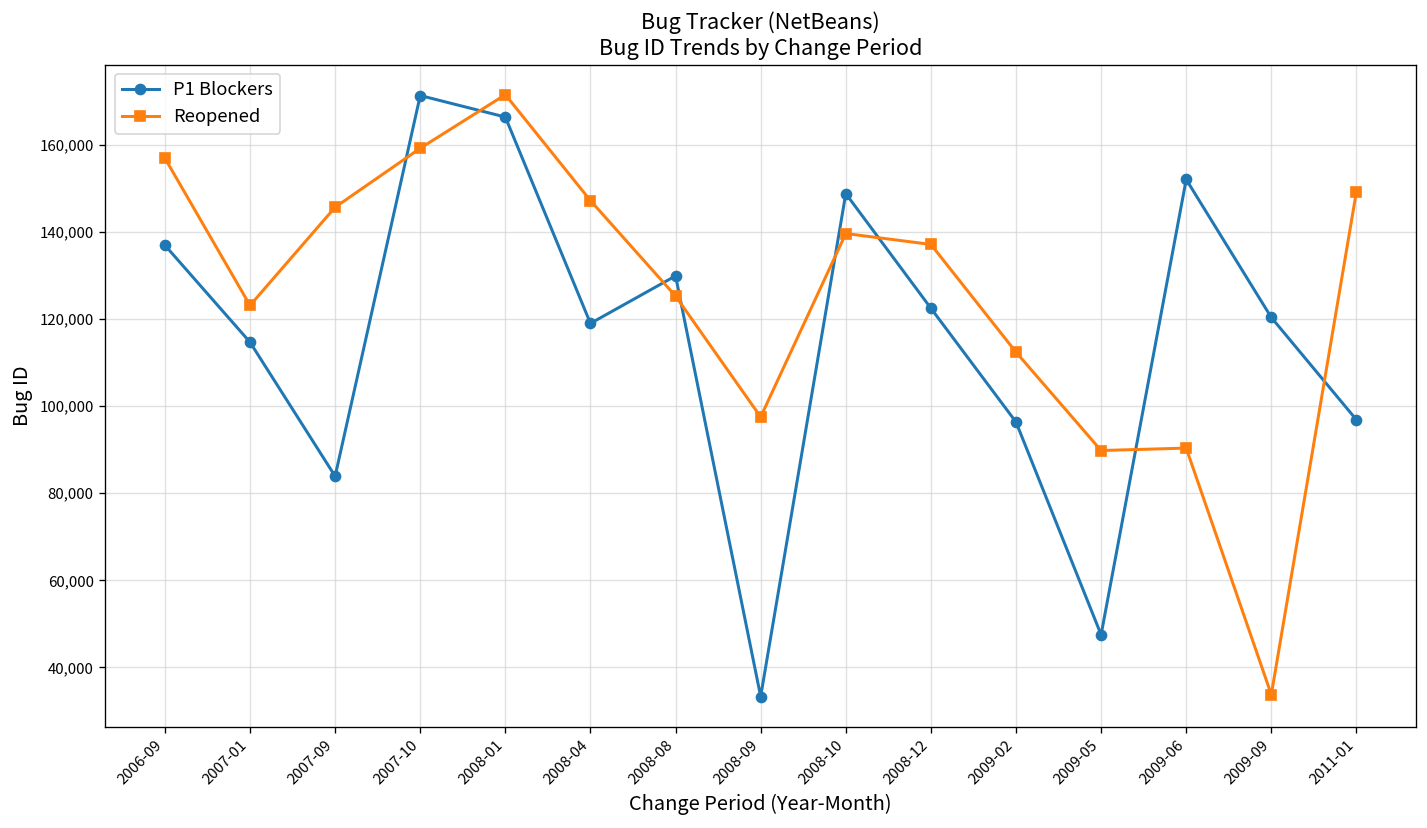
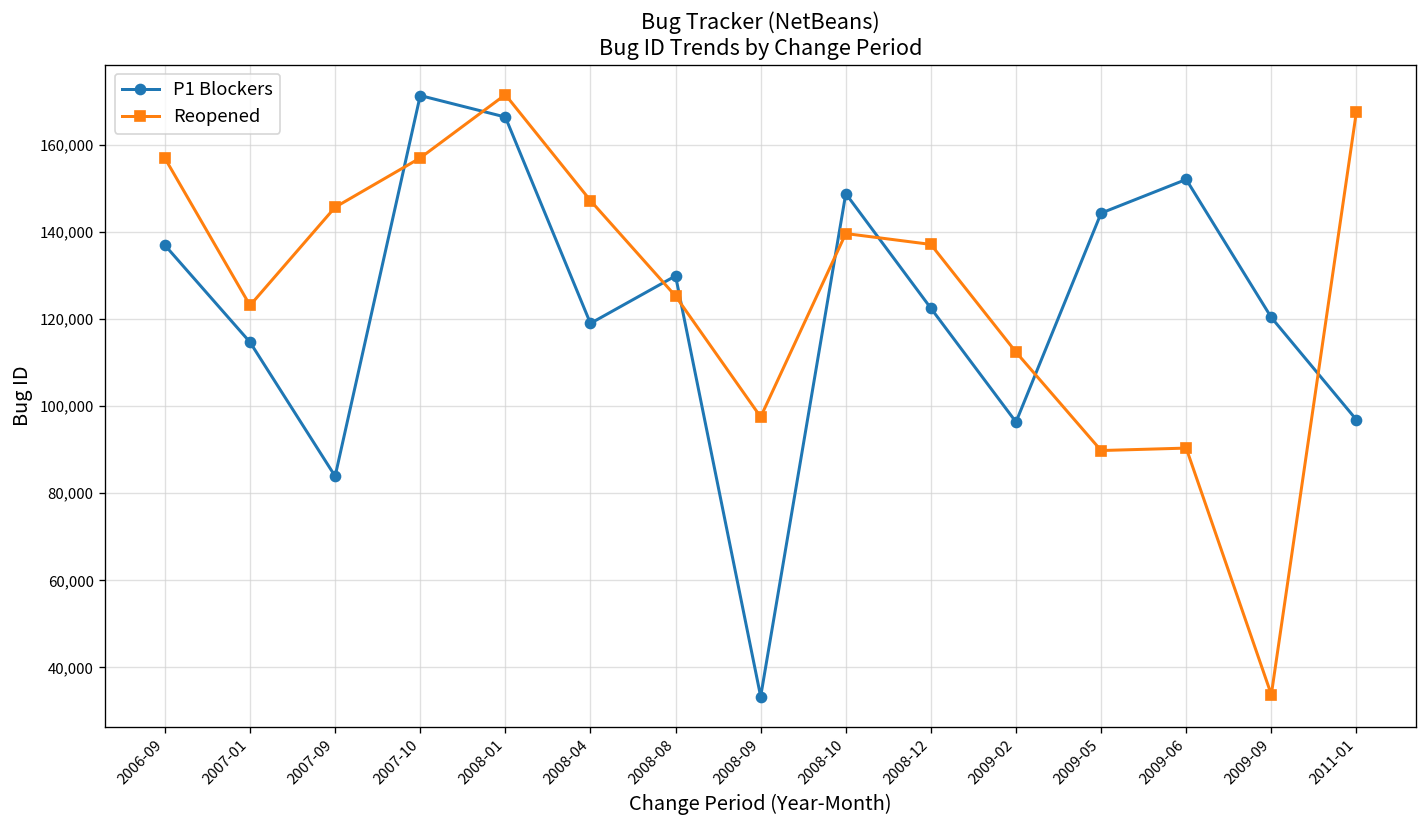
  {
    "P1 Blockers": {
      "2006-09": "137,000",
      "2007-01": "115,000",
      "2007-09": "84,000",
      "2007-10": "171,000",
      "2008-01": "166,000",
      "2008-04": "119,000",
      "2008-08": "130,000",
      "2008-09": "33,000",
      "2008-10": "149,000",
      "2008-12": "122,000",
      "2009-02": "96,000",
-     "2009-05": "48,000",
+     "2009-05": "144,000",
      "2009-06": "152,000",
      "2009-09": "120,000",
      "2011-01": "97,000"
    },
    "Reopened": {
      "2006-09": "157,000",
      "2007-01": "123,000",
      "2007-09": "146,000",
-     "2007-10": "159,000",
+     "2007-10": "157,000",
      "2008-01": "171,000",
      "2008-04": "147,000",
      "2008-08": "125,000",
      "2008-09": "97,000",
      "2008-10": "140,000",
      "2008-12": "137,000",
      "2009-02": "112,000",
      "2009-05": "90,000",
      "2009-06": "90,000",
      "2009-09": "34,000",
-     "2011-01": "149,000"
+     "2011-01": "168,000"
    }
  }
